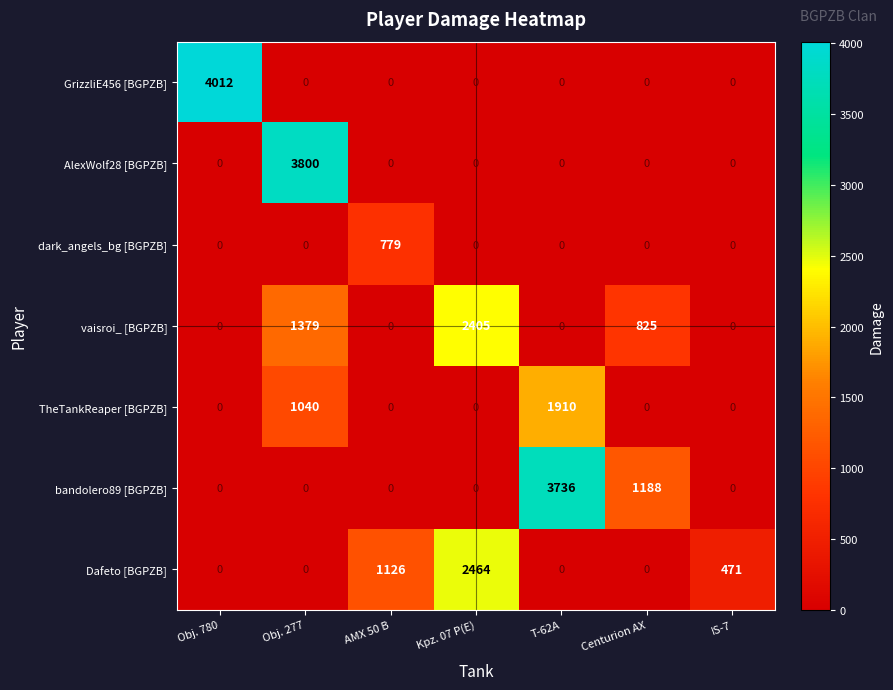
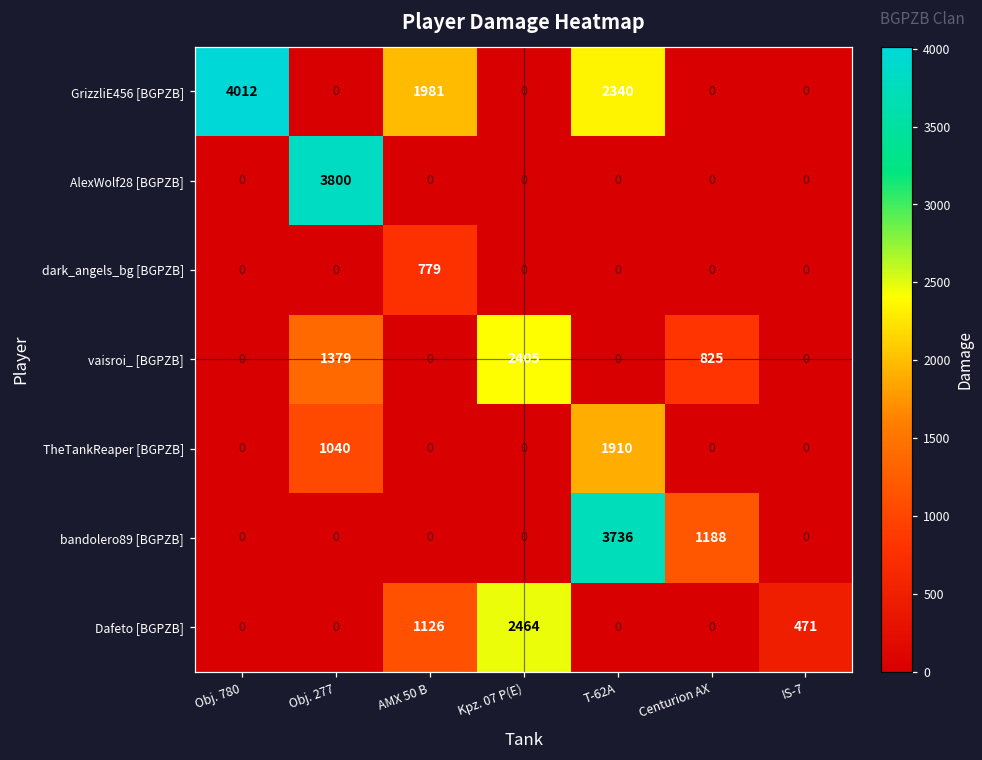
  {
    "GrizzliE456 [BGPZB]": {
      "Obj. 780": 4012,
      "Obj. 277": 0,
-     "AMX 50 B": 0,
+     "AMX 50 B": 1981,
      "Kpz. 07 P(E)": 0,
-     "T-62A": 0,
+     "T-62A": 2340,
      "Centurion AX": 0,
      "IS-7": 0
    },
    "AlexWolf28 [BGPZB]": {
      "Obj. 780": 0,
      "Obj. 277": 3800,
      "AMX 50 B": 0,
      "Kpz. 07 P(E)": 0,
      "T-62A": 0,
      "Centurion AX": 0,
      "IS-7": 0
    },
    "dark_angels_bg [BGPZB]": {
      "Obj. 780": 0,
      "Obj. 277": 0,
      "AMX 50 B": 779,
      "Kpz. 07 P(E)": 0,
      "T-62A": 0,
      "Centurion AX": 0,
      "IS-7": 0
    },
    "vaisroi_ [BGPZB]": {
      "Obj. 780": 0,
      "Obj. 277": 1379,
      "AMX 50 B": 0,
      "Kpz. 07 P(E)": 2405,
      "T-62A": 0,
      "Centurion AX": 825,
      "IS-7": 0
    },
    "TheTankReaper [BGPZB]": {
      "Obj. 780": 0,
      "Obj. 277": 1040,
      "AMX 50 B": 0,
      "Kpz. 07 P(E)": 0,
      "T-62A": 1910,
      "Centurion AX": 0,
      "IS-7": 0
    },
    "bandolero89 [BGPZB]": {
      "Obj. 780": 0,
      "Obj. 277": 0,
      "AMX 50 B": 0,
      "Kpz. 07 P(E)": 0,
      "T-62A": 3736,
      "Centurion AX": 1188,
      "IS-7": 0
    },
    "Dafeto [BGPZB]": {
      "Obj. 780": 0,
      "Obj. 277": 0,
      "AMX 50 B": 1126,
      "Kpz. 07 P(E)": 2464,
      "T-62A": 0,
      "Centurion AX": 0,
      "IS-7": 471
    }
  }
